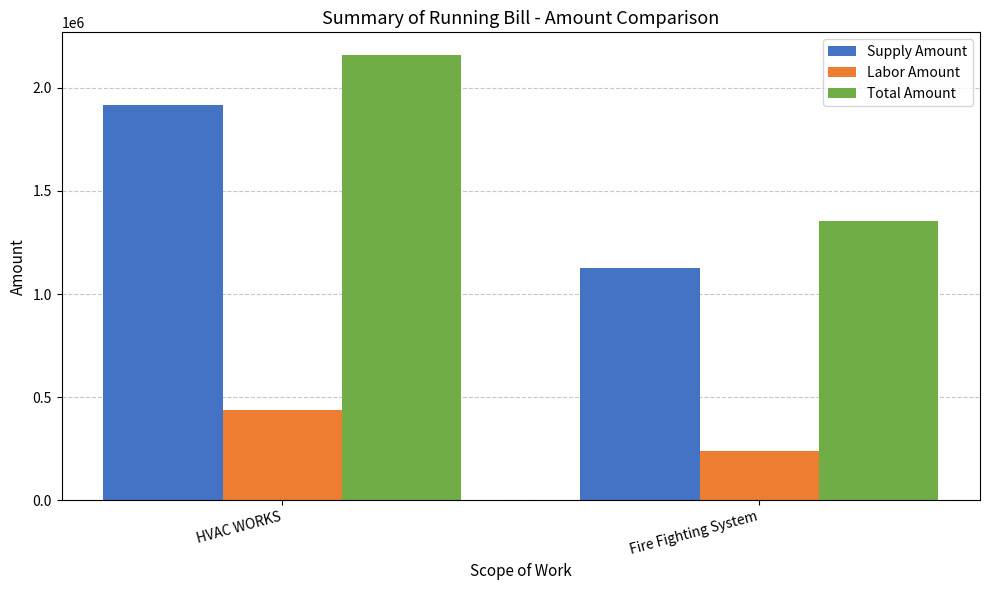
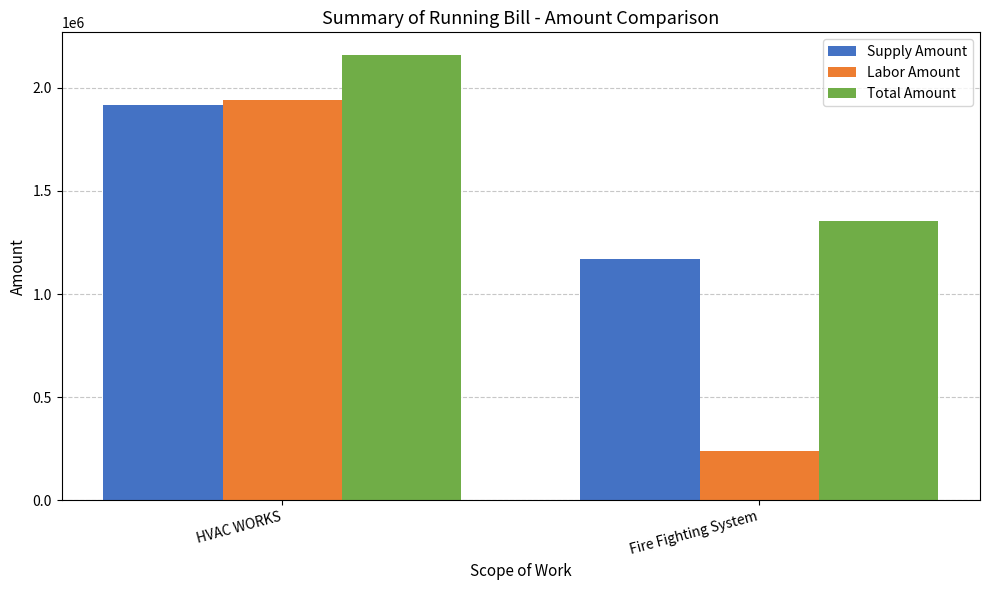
  {
    "Supply Amount": {
      "HVAC WORKS": 1920000,
-     "Fire Fighting System": 1130000
+     "Fire Fighting System": 1170000
    },
    "Labor Amount": {
-     "HVAC WORKS": 440000,
+     "HVAC WORKS": 1940000,
      "Fire Fighting System": 240000
    },
    "Total Amount": {
      "HVAC WORKS": 2160000,
      "Fire Fighting System": 1360000
    }
  }
